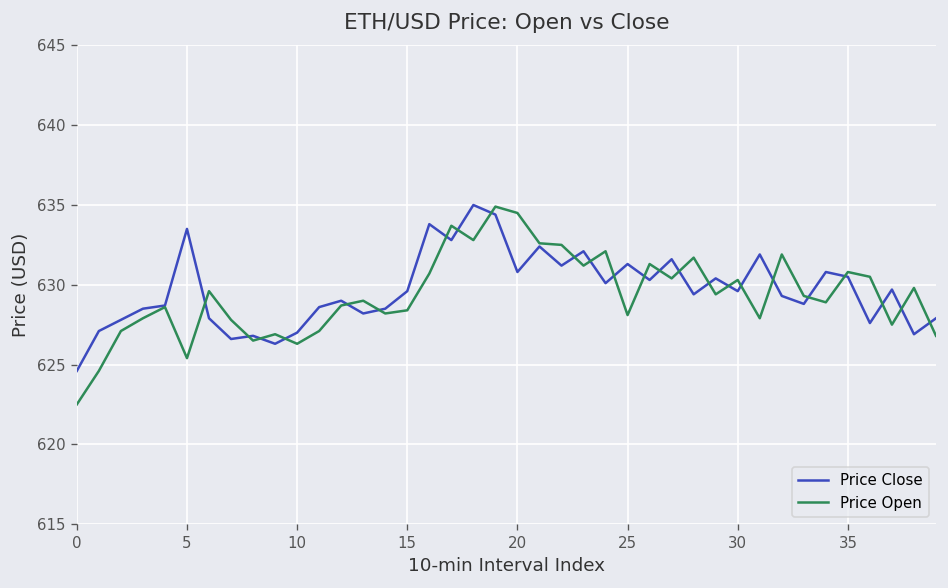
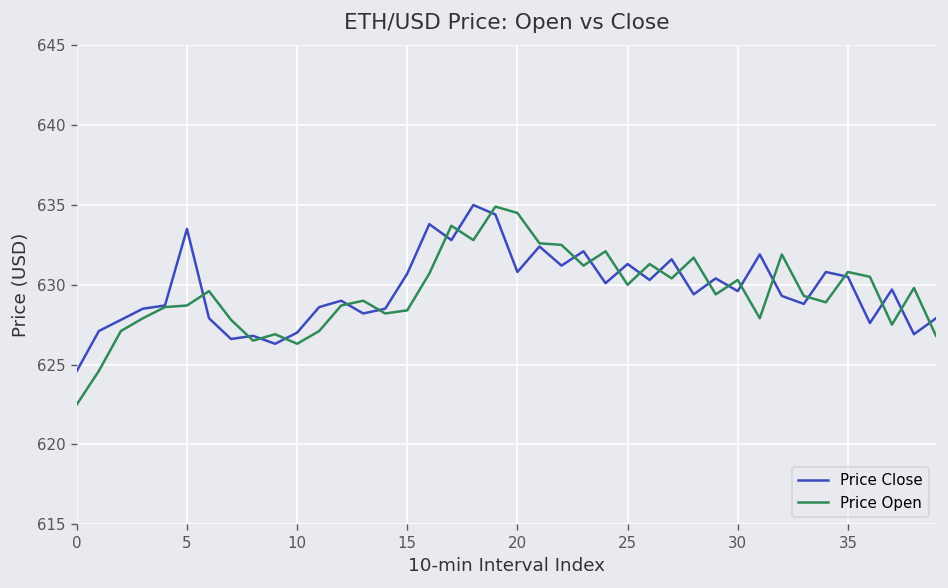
  {
    "Price Close": {
      "0": 624.6,
      "5": 633.5,
      "10": 627.0,
-     "15": 629.6,
+     "15": 630.7,
      "20": 630.8,
      "25": 631.3,
      "30": 629.6,
      "35": 630.5
    },
    "Price Open": {
      "0": 622.5,
-     "5": 625.4,
+     "5": 628.7,
      "10": 626.3,
      "15": 628.4,
      "20": 634.5,
-     "25": 628.1,
+     "25": 630.0,
      "30": 630.3,
      "35": 630.8
    }
  }
